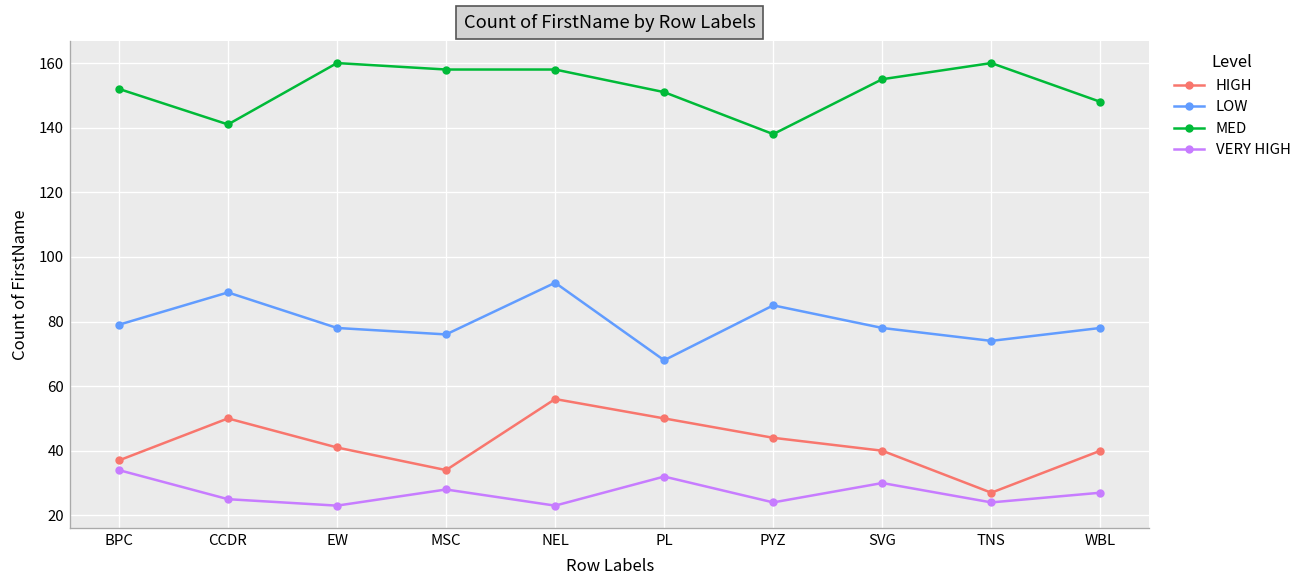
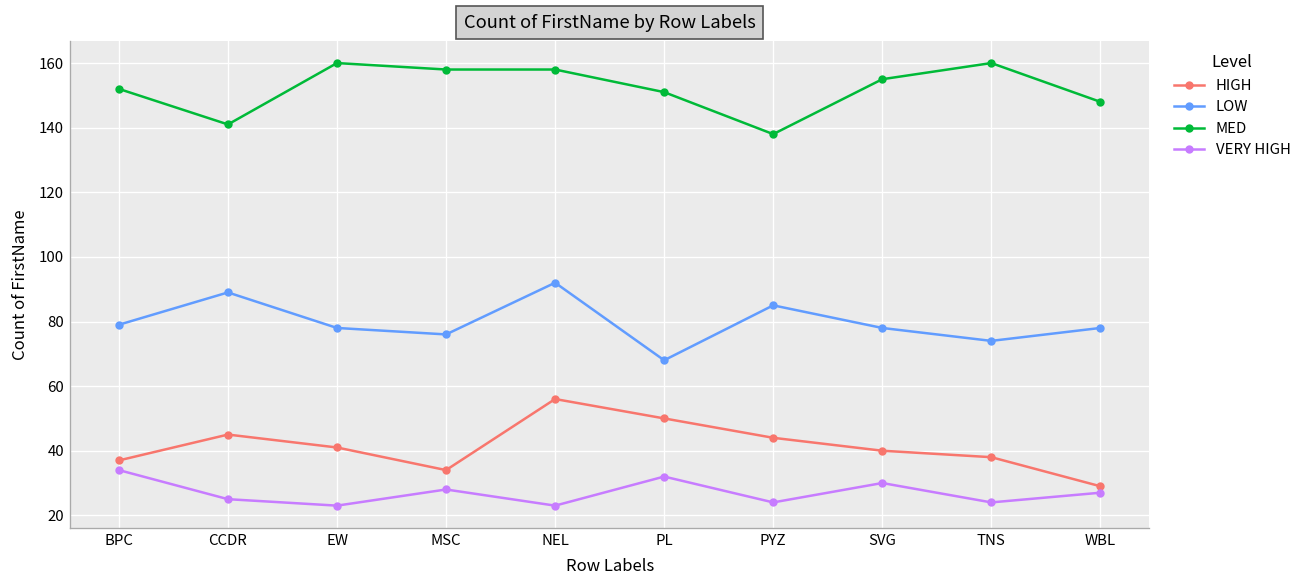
  {
    "HIGH": {
      "BPC": 37,
-     "CCDR": 50,
+     "CCDR": 45,
      "EW": 41,
      "MSC": 34,
      "NEL": 56,
      "PL": 50,
      "PYZ": 44,
      "SVG": 40,
-     "TNS": 27,
-     "WBL": 40
+     "TNS": 38,
+     "WBL": 29
    },
    "LOW": {
      "BPC": 79,
      "CCDR": 89,
      "EW": 78,
      "MSC": 76,
      "NEL": 92,
      "PL": 68,
      "PYZ": 85,
      "SVG": 78,
      "TNS": 74,
      "WBL": 78
    },
    "MED": {
      "BPC": 152,
      "CCDR": 141,
      "EW": 160,
      "MSC": 158,
      "NEL": 158,
      "PL": 151,
      "PYZ": 138,
      "SVG": 155,
      "TNS": 160,
      "WBL": 148
    },
    "VERY HIGH": {
      "BPC": 34,
      "CCDR": 25,
      "EW": 23,
      "MSC": 28,
      "NEL": 23,
      "PL": 32,
      "PYZ": 24,
      "SVG": 30,
      "TNS": 24,
      "WBL": 27
    }
  }
